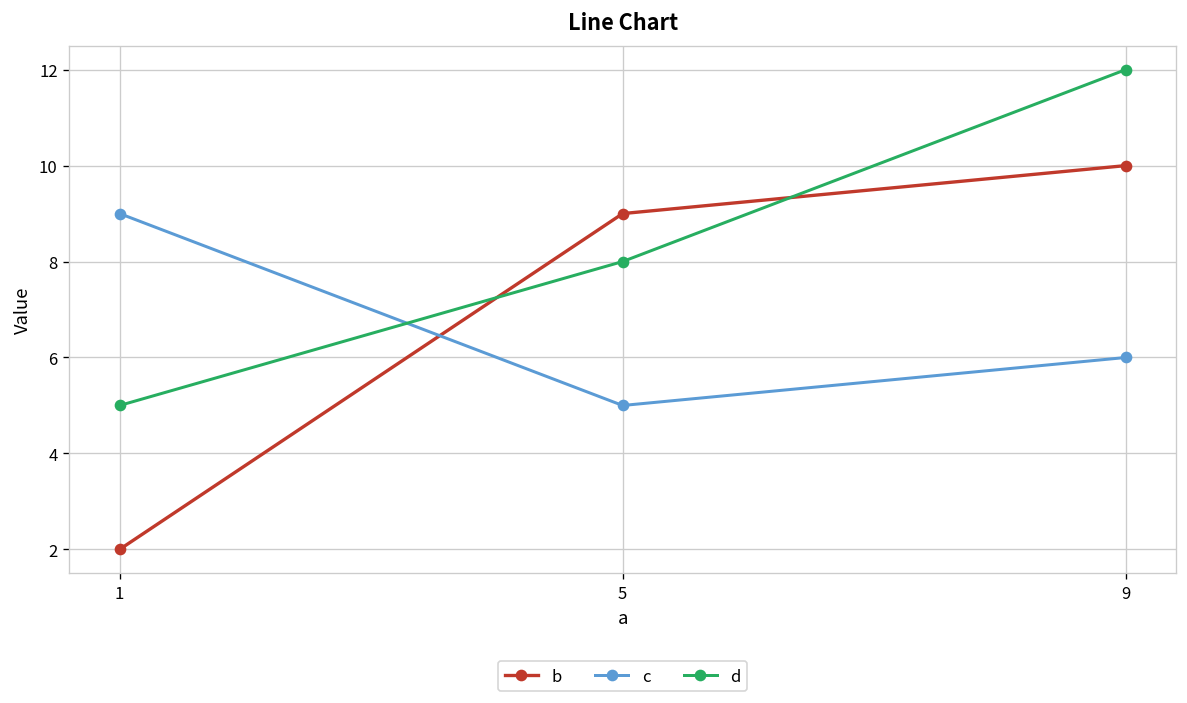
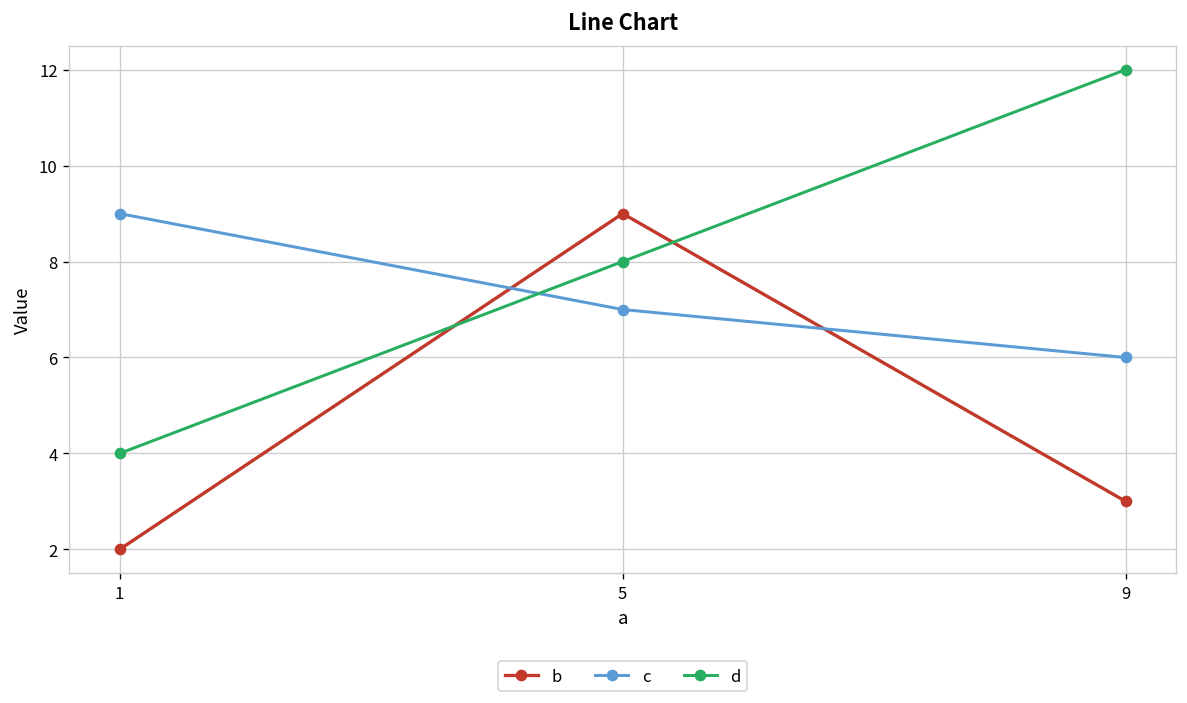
  {
    "b": {
      "1": 2,
      "5": 9,
-     "9": 10
+     "9": 3
    },
    "c": {
      "1": 9,
-     "5": 5,
+     "5": 7,
      "9": 6
    },
    "d": {
-     "1": 5,
+     "1": 4,
      "5": 8,
      "9": 12
    }
  }
